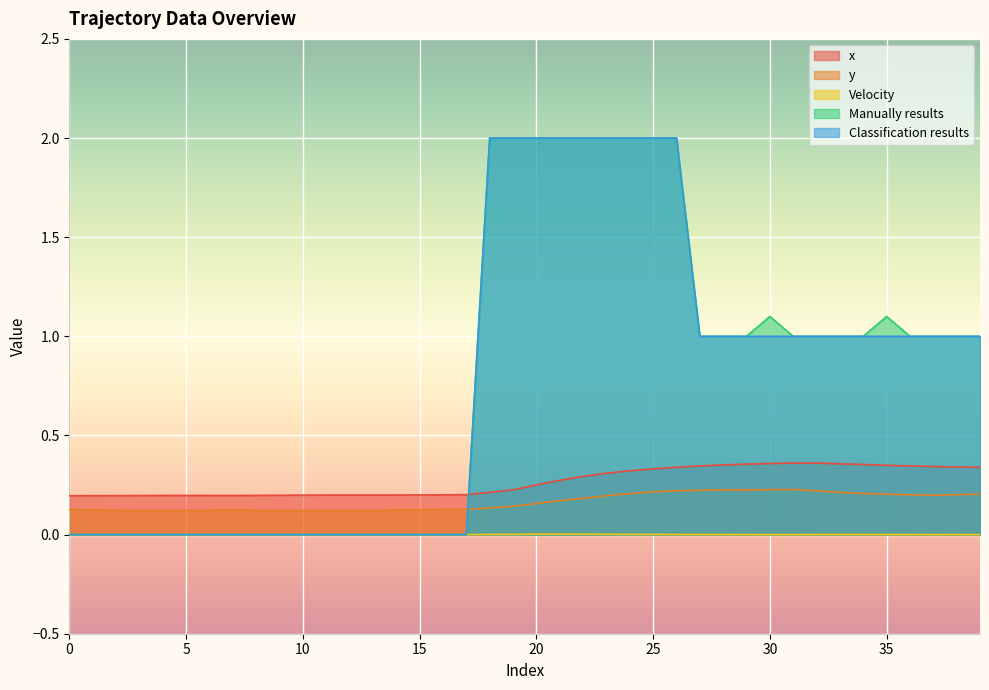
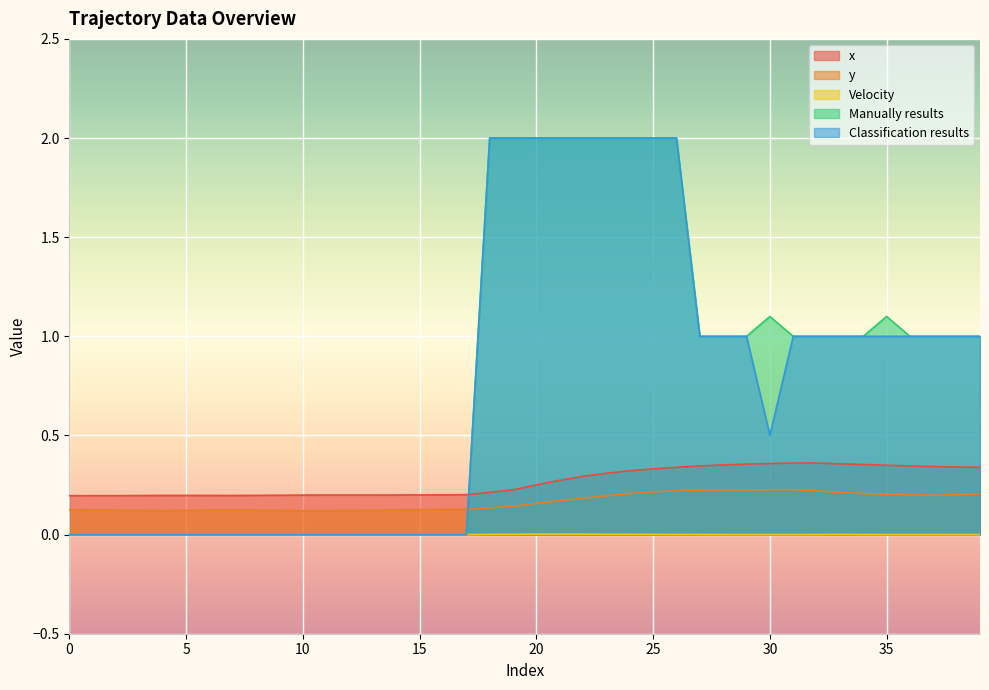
  {
    "Velocity": {
      "20": 0.0,
      "25": 0.0,
      "30": 0.0,
      "35": 0.0
    },
    "Manually results": {
      "30": 1.1,
      "35": 1.1
    },
    "Classification results": {
-     "30": 1.0,
+     "30": 0.5,
      "35": 1.0
    }
  }
